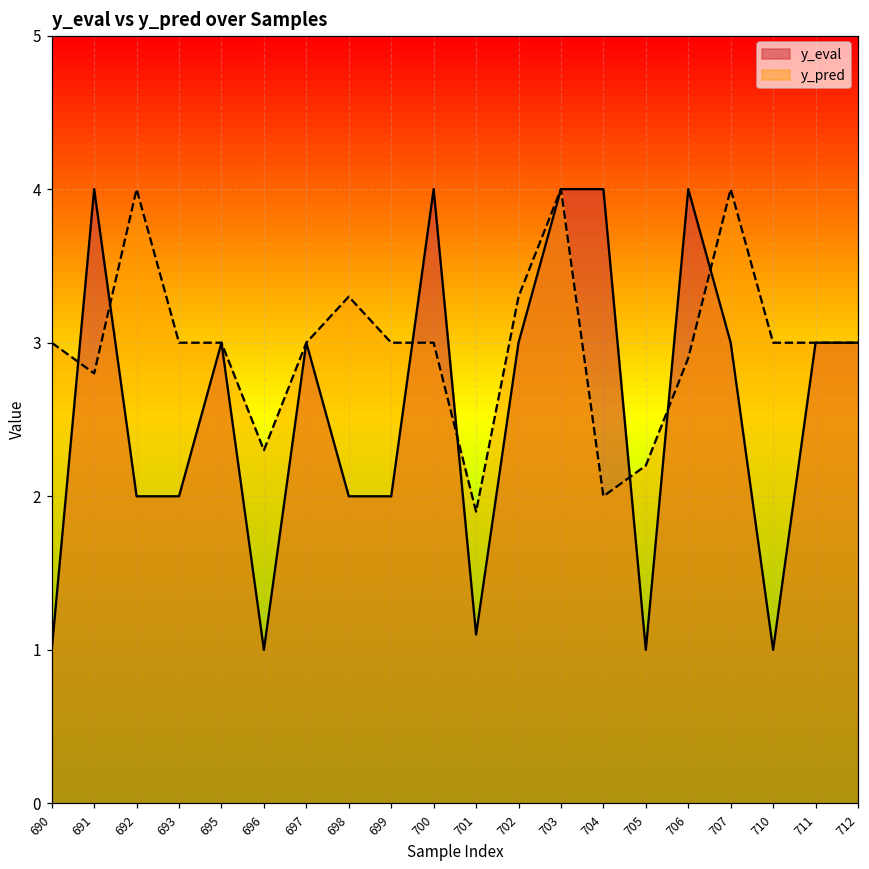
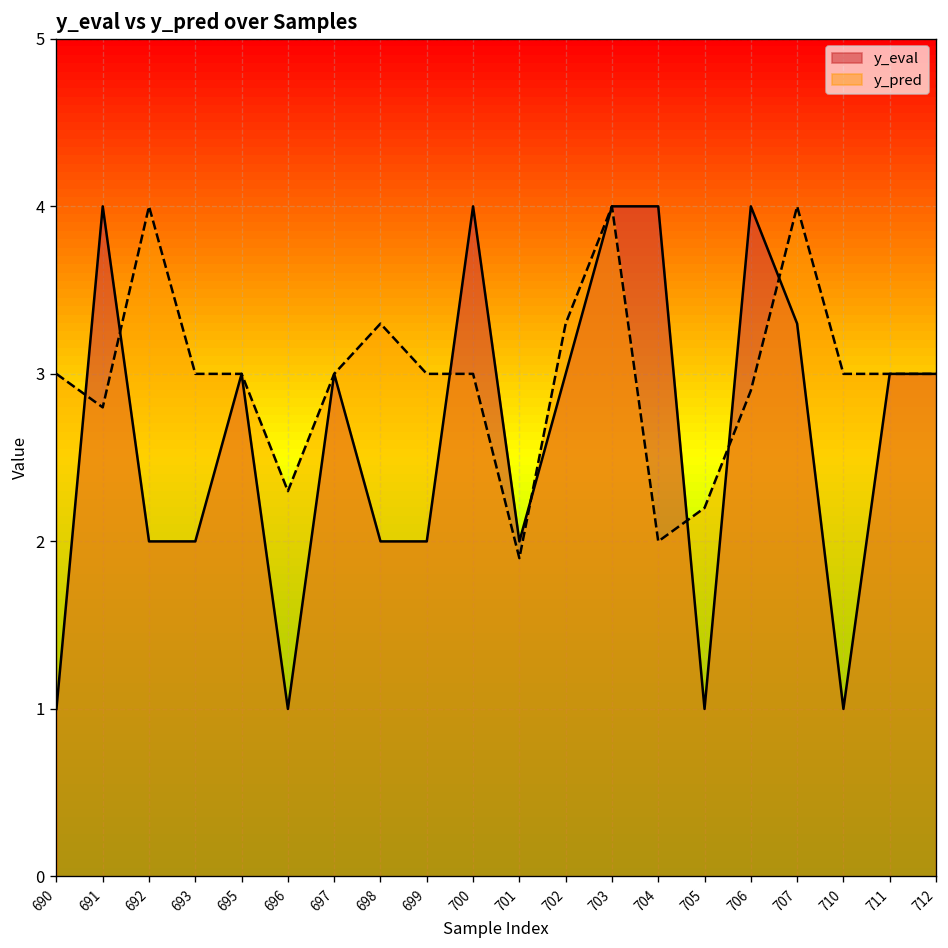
  {
    "y_eval": {
      "690": 1.0,
      "691": 4.0,
      "692": 2.0,
      "693": 2.0,
      "696": 1.0,
      "698": 2.0,
      "699": 2.0,
      "700": 4.0,
-     "701": 1.1,
+     "701": 2.0,
      "702": 3.0,
      "704": 4.0,
      "705": 1.0,
      "706": 4.0,
-     "707": 3.0,
+     "707": 3.3,
      "710": 1.0
    },
    "y_pred": {
      "690": 3.0,
      "691": 2.8,
      "692": 4.0,
      "693": 3.0,
      "696": 2.3,
      "698": 3.3,
      "699": 3.0,
      "700": 3.0,
      "701": 1.9,
      "702": 3.3,
      "704": 2.0,
      "705": 2.2,
      "706": 2.9,
      "707": 4.0,
      "710": 3.0
    }
  }
